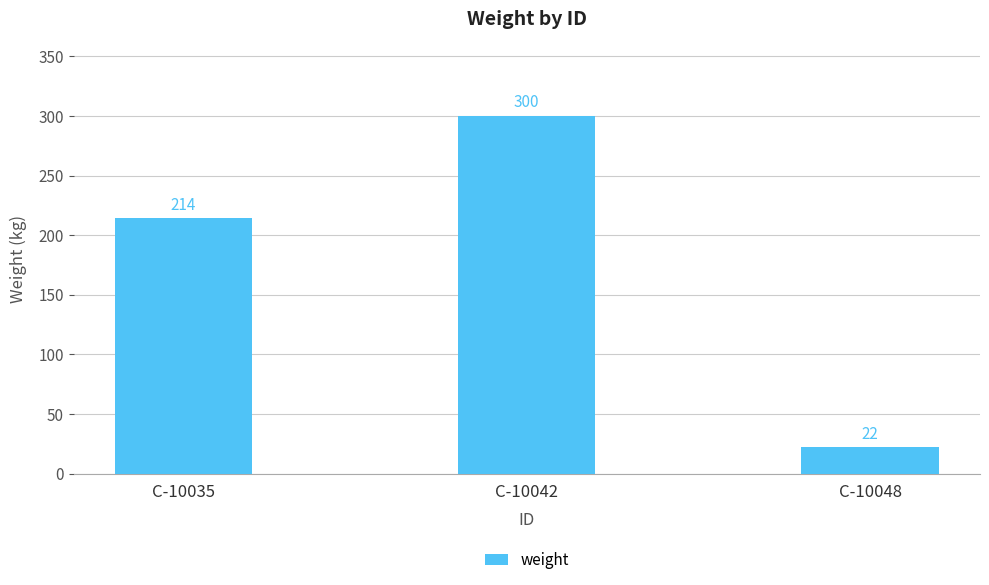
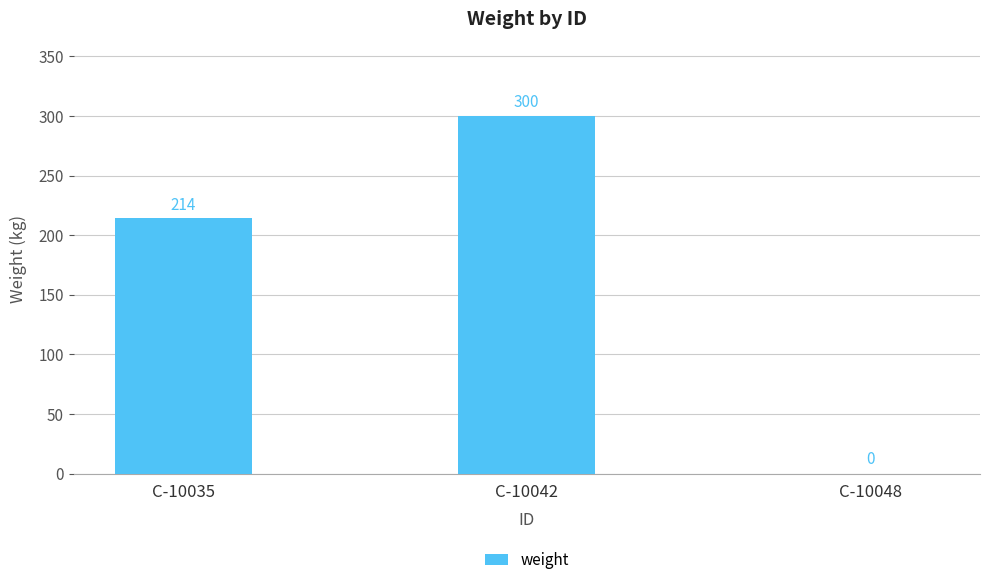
  {
    "C-10035": 214,
    "C-10042": 300,
-   "C-10048": 22
+   "C-10048": 0
  }
